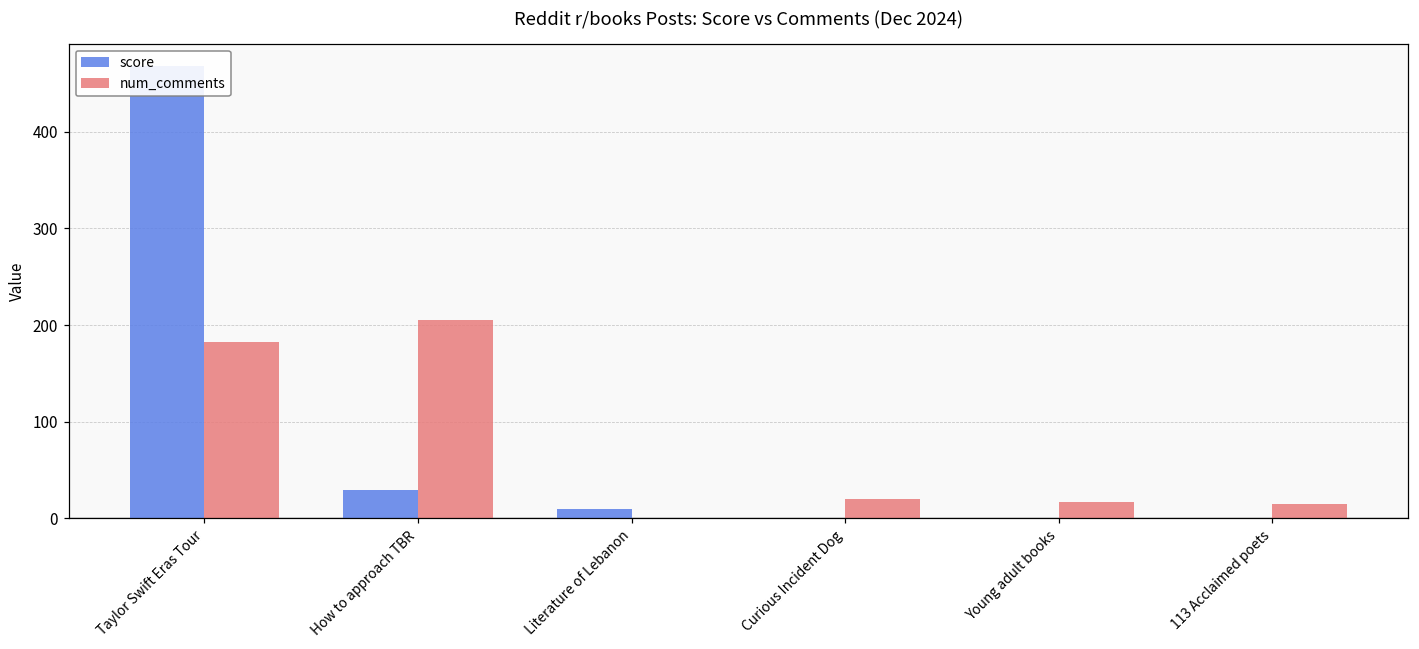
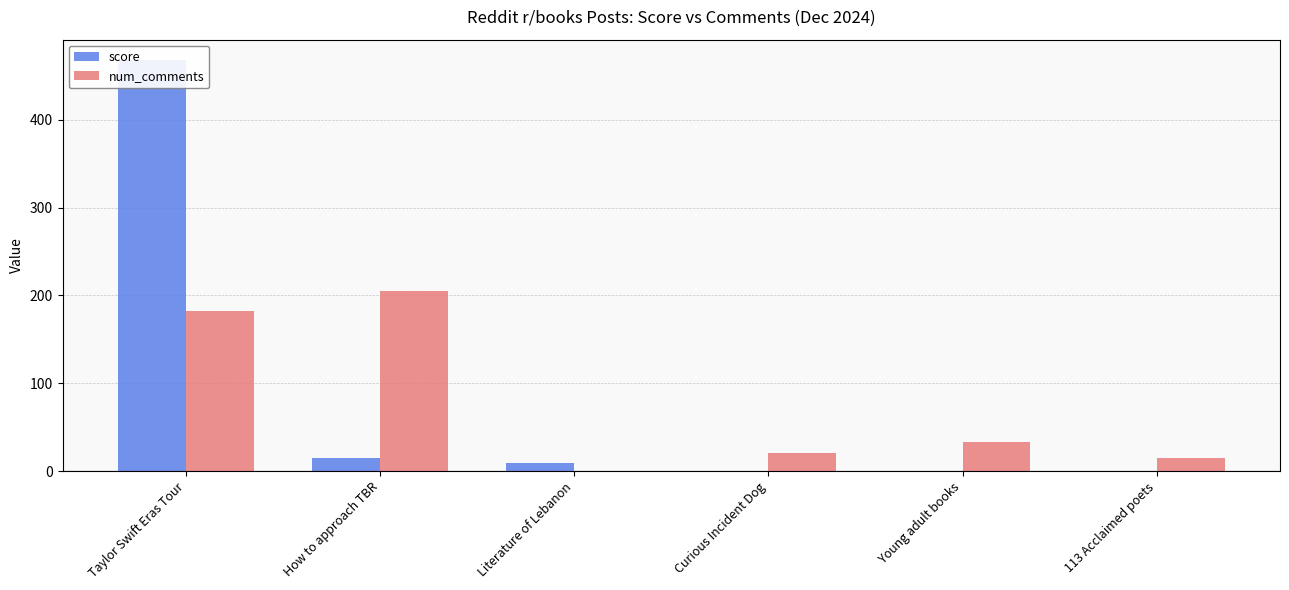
  {
    "score": {
-     "How to approach TBR": 30,
+     "How to approach TBR": 20,
      "Literature of Lebanon": 10,
      "Curious Incident Dog": 0,
      "Young adult books": 0,
      "113 Acclaimed poets": 0
    },
    "num_comments": {
      "Taylor Swift Eras Tour": 180,
      "How to approach TBR": 210,
      "Literature of Lebanon": 0,
      "Curious Incident Dog": 20,
-     "Young adult books": 20,
+     "Young adult books": 30,
      "113 Acclaimed poets": 20
    }
  }
